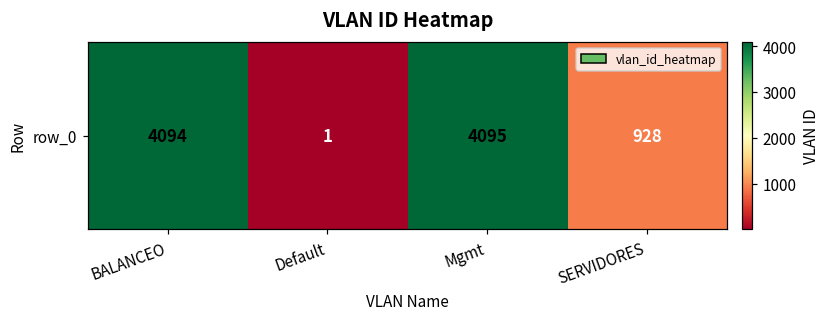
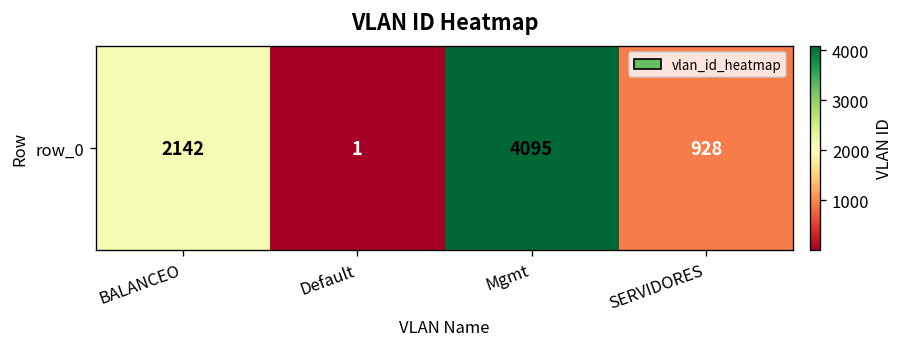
  {
    "row_0": {
-     "BALANCEO": 4094,
+     "BALANCEO": 2142,
      "Default": 1,
      "Mgmt": 4095,
      "SERVIDORES": 928
    }
  }
